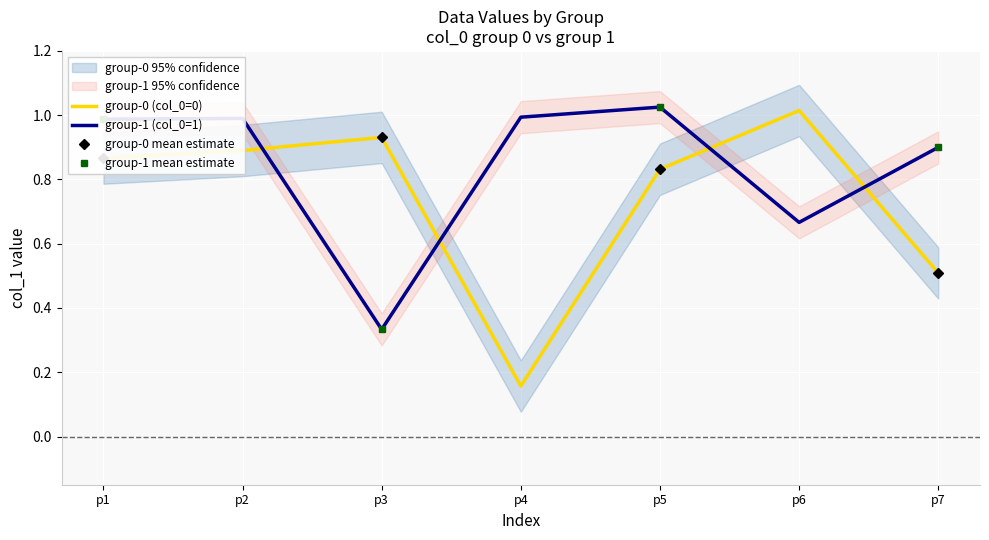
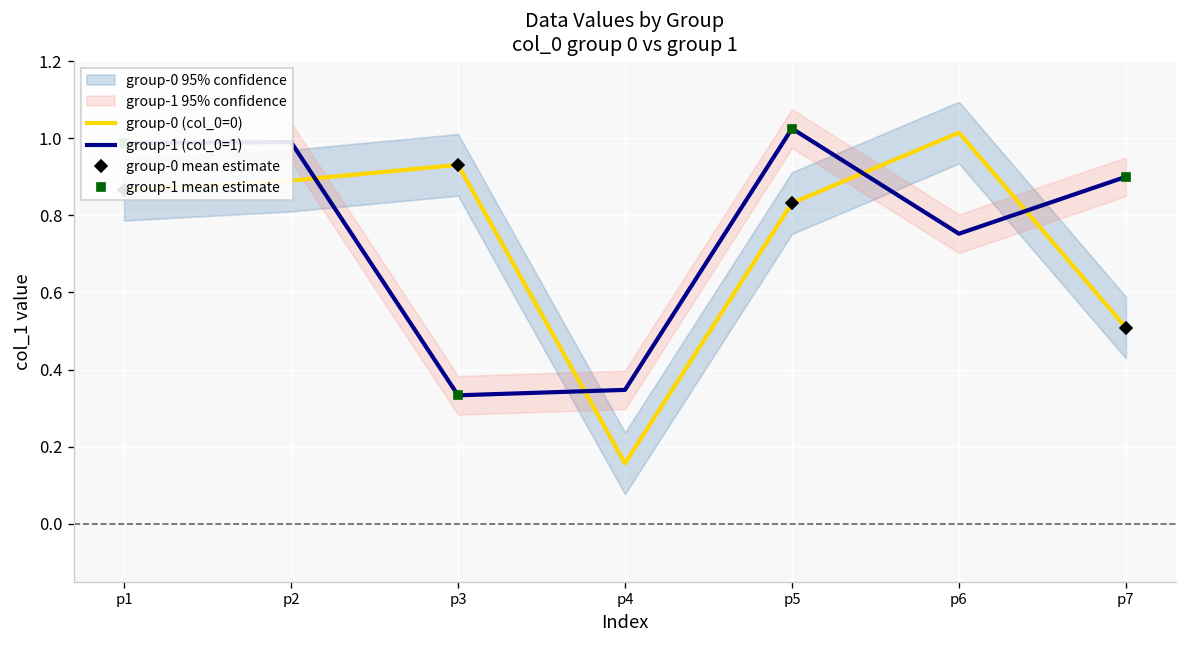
  {
    "group-0 (col_0=0)": {
      "p4": 0.16,
      "p6": 1.01
    },
    "group-1 (col_0=1)": {
-     "p4": 0.99,
-     "p6": 0.67
+     "p4": 0.35,
+     "p6": 0.75
    }
  }
